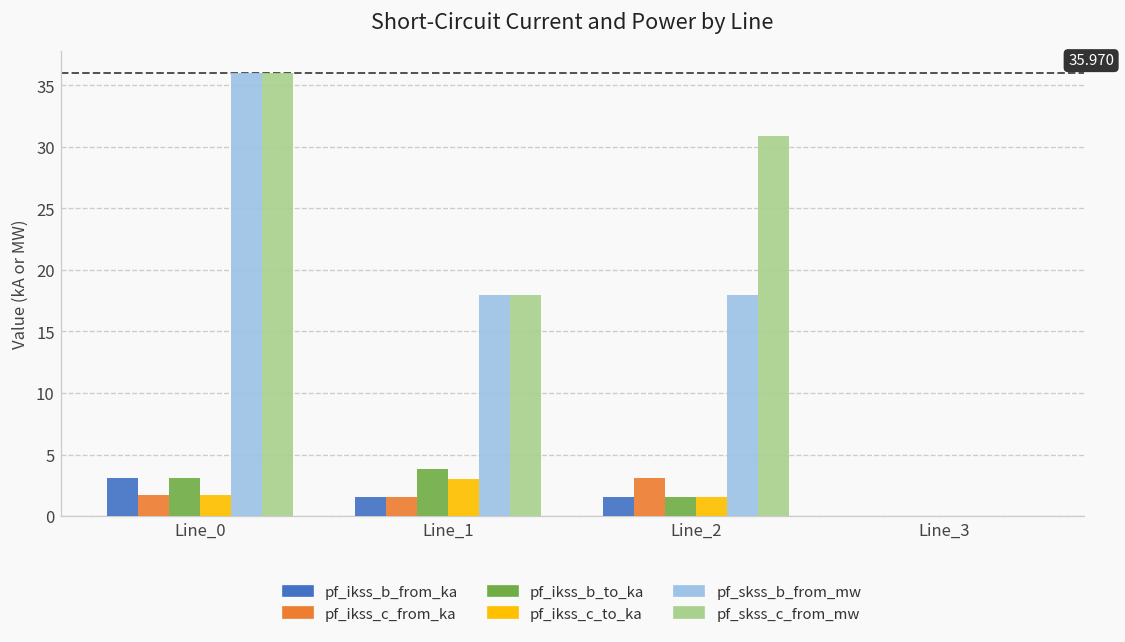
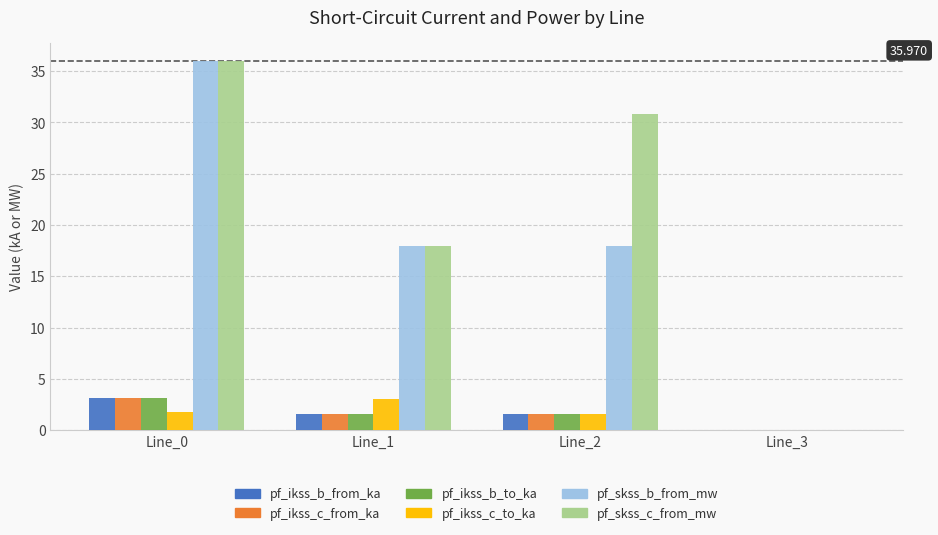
  {
    "pf_ikss_b_from_ka": {
      "Line_0": 3.1,
      "Line_1": 1.6,
      "Line_2": 1.6,
      "Line_3": 0.0
    },
    "pf_ikss_c_from_ka": {
-     "Line_0": 1.7,
+     "Line_0": 3.1,
      "Line_1": 1.6,
-     "Line_2": 3.1,
+     "Line_2": 1.6,
      "Line_3": 0.0
    },
    "pf_ikss_b_to_ka": {
      "Line_0": 3.1,
-     "Line_1": 3.8,
+     "Line_1": 1.6,
      "Line_2": 1.6,
      "Line_3": 0.0
    },
    "pf_ikss_c_to_ka": {
      "Line_0": 1.7,
      "Line_1": 3.0,
      "Line_2": 1.6,
      "Line_3": 0.0
    },
    "pf_skss_b_from_mw": {
      "Line_0": 36.0,
      "Line_1": 18.0,
      "Line_2": 18.0,
      "Line_3": 0.0
    },
    "pf_skss_c_from_mw": {
      "Line_0": 36.0,
      "Line_1": 18.0,
      "Line_2": 30.9,
      "Line_3": 0.0
    }
  }
